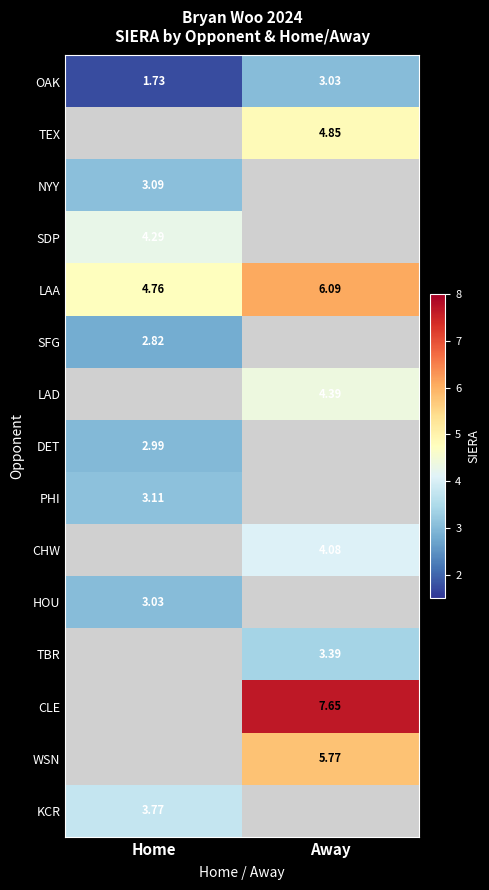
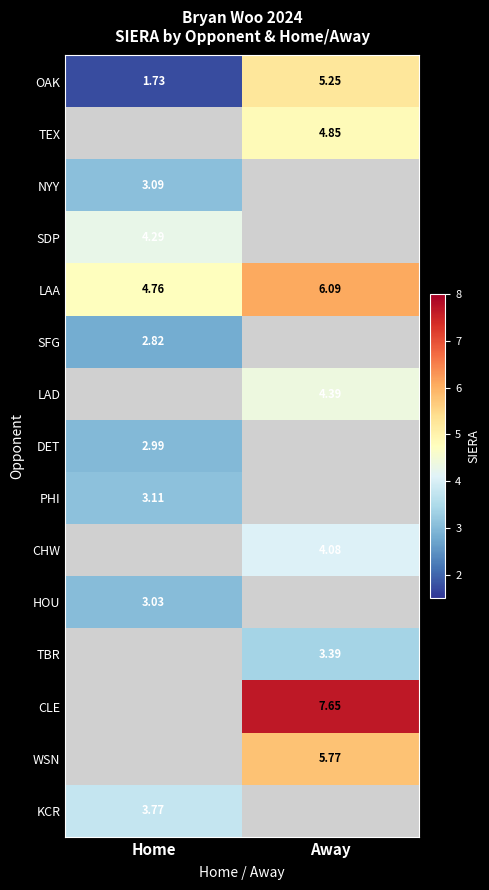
  {
    "OAK": {
      "Home": 1.73,
-     "Away": 3.03
+     "Away": 5.25
    },
    "TEX": {
      "Away": 4.85
    },
    "NYY": {
      "Home": 3.09
    },
    "LAA": {
      "Home": 4.76,
      "Away": 6.09
    },
    "SFG": {
      "Home": 2.82
    },
    "DET": {
      "Home": 2.99
    },
    "PHI": {
      "Home": 3.11
    },
    "HOU": {
      "Home": 3.03
    },
    "TBR": {
      "Away": 3.39
    },
    "CLE": {
      "Away": 7.65
    },
    "WSN": {
      "Away": 5.77
    },
    "KCR": {
      "Home": 3.77
    }
  }
